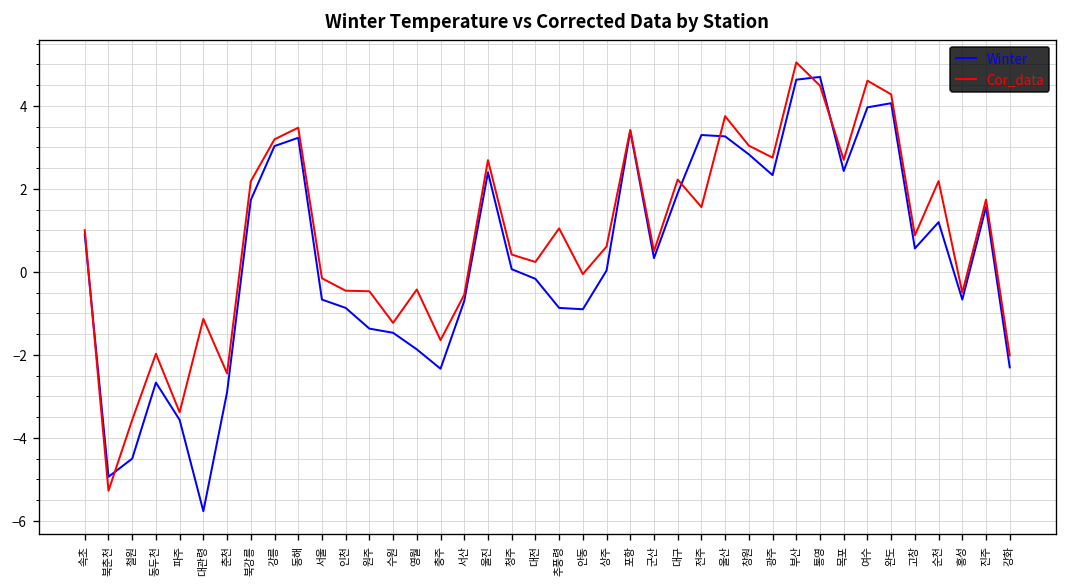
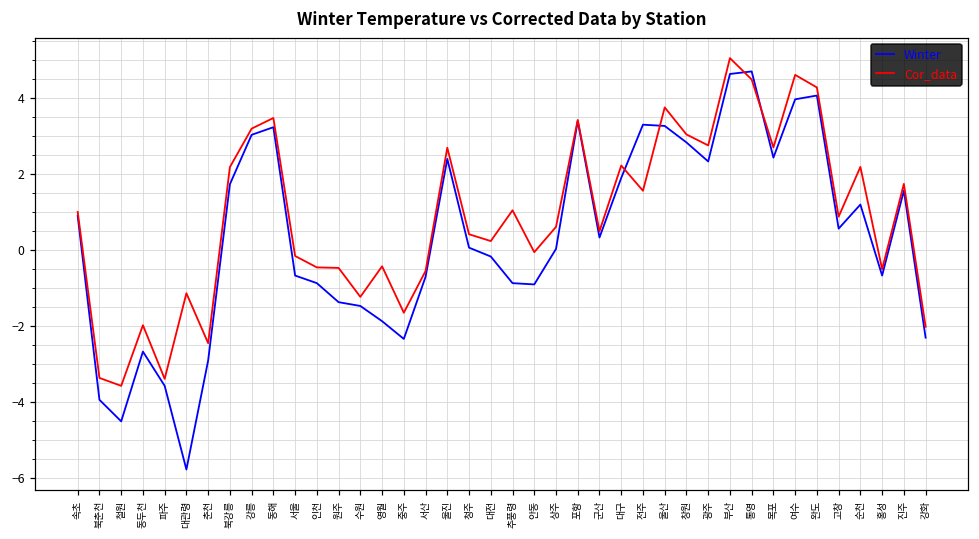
  {
    "Winter": {
      "속초": 0.9,
-     "북춘천": -4.9,
+     "북춘천": -3.9,
      "철원": -4.5,
      "동두천": -2.7,
      "파주": -3.6,
      "대관령": -5.8,
      "춘천": -2.9,
      "북강릉": 1.7,
      "강릉": 3.0,
      "동해": 3.2,
      "서울": -0.7,
      "인천": -0.9,
      "원주": -1.4,
      "수원": -1.5,
      "영월": -1.9,
      "충주": -2.3,
      "서산": -0.7,
      "울진": 2.4,
      "청주": 0.1,
      "대전": -0.2,
      "추풍령": -0.9,
      "안동": -0.9,
      "상주": 0.0,
      "군산": 0.3,
      "대구": 1.9,
      "전주": 3.3,
      "울산": 3.3,
      "창원": 2.8,
      "광주": 2.3,
      "부산": 4.6,
      "통영": 4.7,
      "목포": 2.4,
      "여수": 4.0,
      "완도": 4.1,
      "고창": 0.6,
      "순천": 1.2,
      "홍성": -0.7,
      "진주": 1.6,
      "강화": -2.3
    },
    "Cor_data": {
      "속초": 1.0,
-     "북춘천": -5.3,
+     "북춘천": -3.4,
      "철원": -3.6,
      "동두천": -2.0,
      "파주": -3.4,
      "대관령": -1.1,
      "춘천": -2.4,
      "북강릉": 2.2,
      "강릉": 3.2,
      "동해": 3.5,
      "서울": -0.2,
      "인천": -0.5,
      "원주": -0.5,
      "수원": -1.2,
      "영월": -0.4,
      "충주": -1.6,
      "서산": -0.5,
      "울진": 2.7,
      "청주": 0.4,
      "대전": 0.2,
      "추풍령": 1.0,
      "안동": -0.1,
      "상주": 0.6,
      "군산": 0.5,
      "대구": 2.2,
      "전주": 1.6,
      "울산": 3.8,
      "창원": 3.0,
      "광주": 2.8,
      "부산": 5.1,
      "통영": 4.5,
      "목포": 2.7,
      "여수": 4.6,
      "완도": 4.3,
      "고창": 0.9,
      "순천": 2.2,
      "홍성": -0.5,
      "진주": 1.7,
      "강화": -2.0
    }
  }
